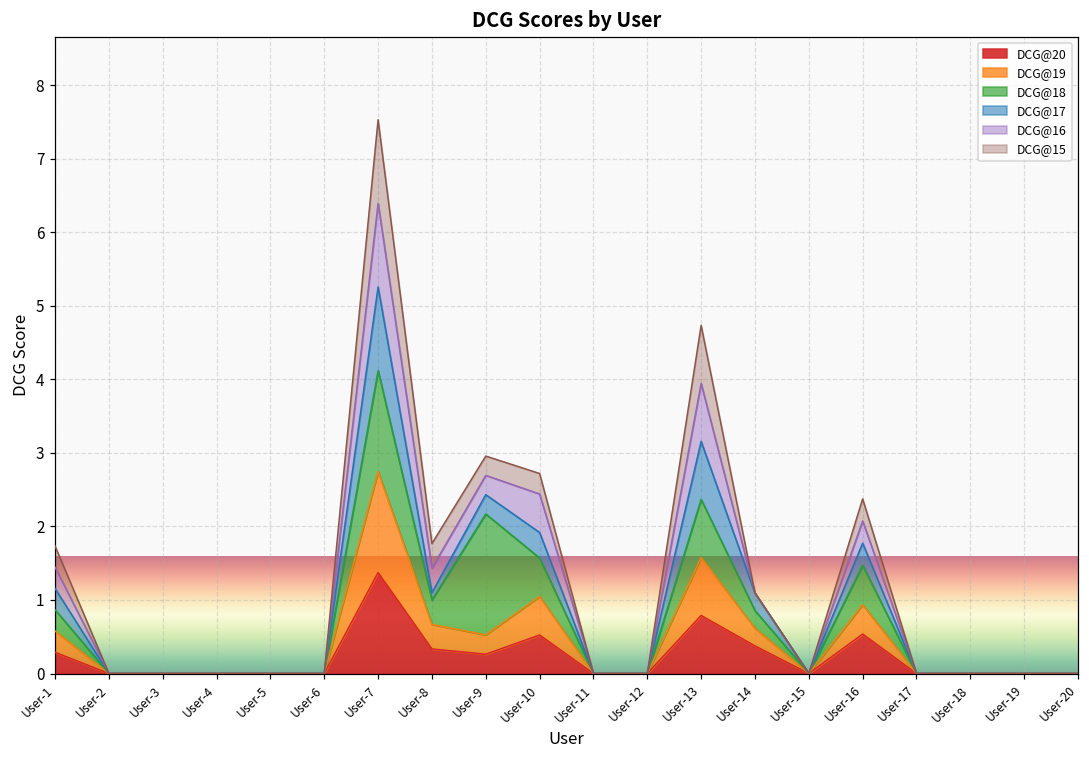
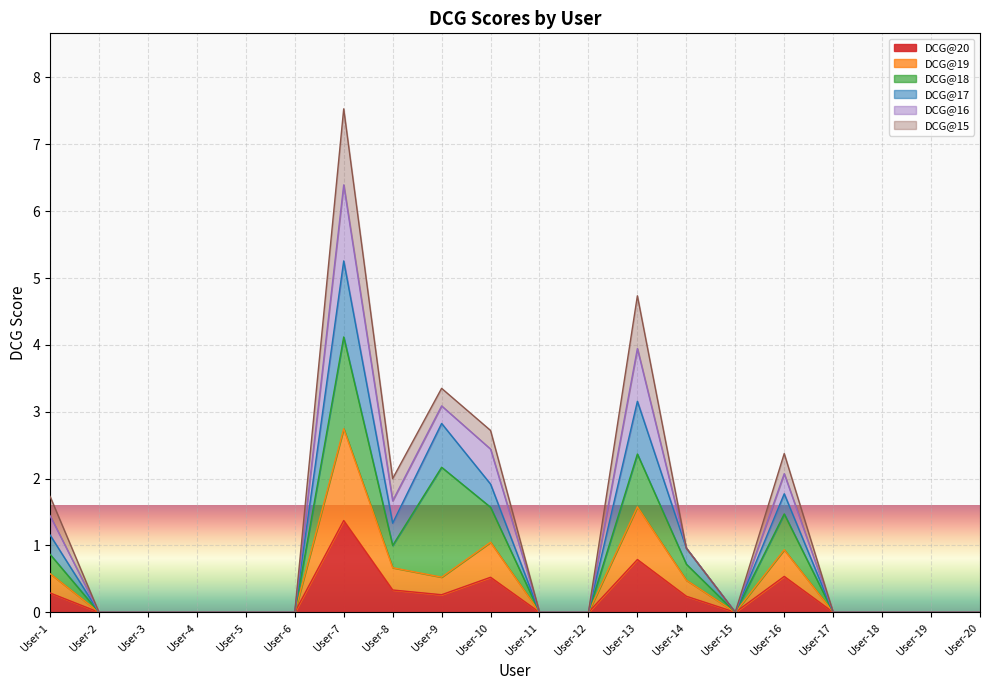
  {
    "DCG@20": {
      "User-1": 0.3,
      "User-7": 1.4,
      "User-8": 0.3,
      "User-9": 0.3,
      "User-10": 0.5,
      "User-13": 0.8,
-     "User-14": 0.4,
+     "User-14": 0.2,
      "User-16": 0.5
    },
    "DCG@19": {
      "User-1": 0.3,
      "User-7": 1.4,
      "User-8": 0.3,
      "User-9": 0.3,
      "User-10": 0.5,
      "User-13": 0.8,
      "User-14": 0.2,
      "User-16": 0.4
    },
    "DCG@18": {
      "User-1": 0.3,
      "User-7": 1.4,
      "User-8": 0.3,
      "User-9": 1.6,
      "User-10": 0.5,
      "User-13": 0.8,
      "User-14": 0.2,
      "User-16": 0.5
    },
    "DCG@17": {
      "User-1": 0.3,
      "User-7": 1.1,
-     "User-8": 0.1,
-     "User-9": 0.3,
+     "User-8": 0.3,
+     "User-9": 0.7,
      "User-10": 0.3,
      "User-13": 0.8,
      "User-16": 0.3
    }
  }
